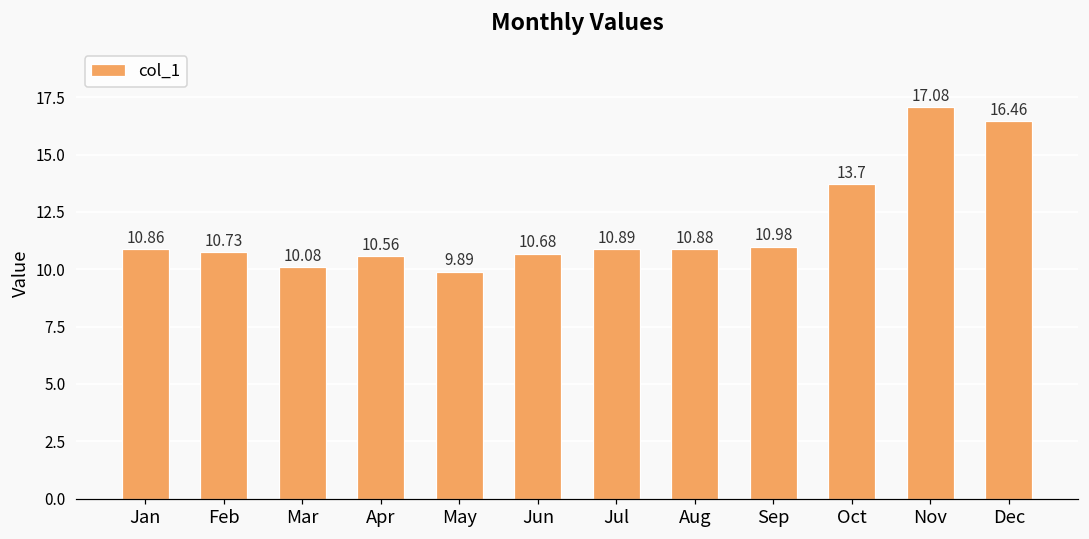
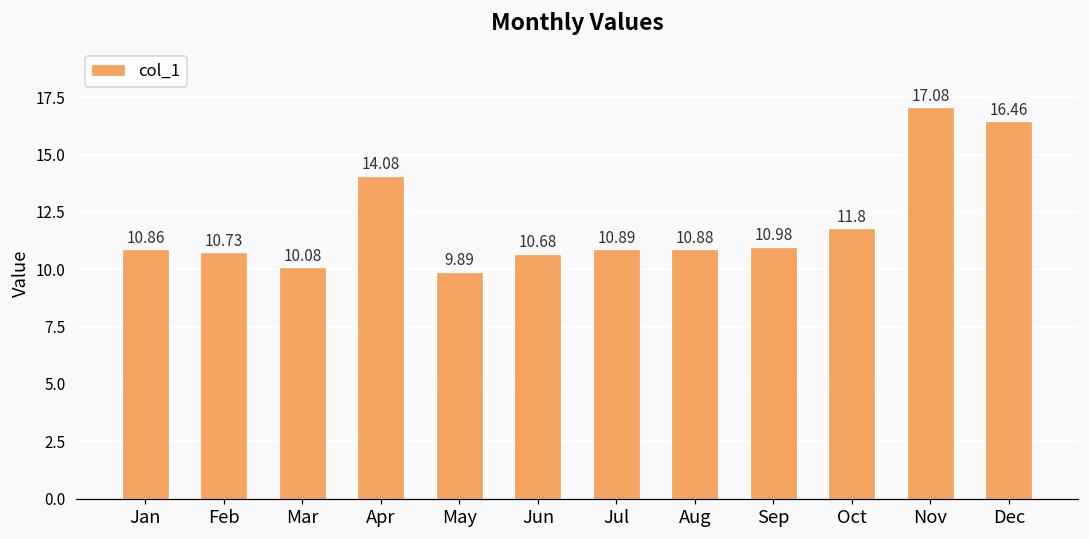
  {
    "Jan": 10.86,
    "Feb": 10.73,
    "Mar": 10.08,
-   "Apr": 10.56,
+   "Apr": 14.08,
    "May": 9.89,
    "Jun": 10.68,
    "Jul": 10.89,
    "Aug": 10.88,
    "Sep": 10.98,
-   "Oct": 13.7,
+   "Oct": 11.8,
    "Nov": 17.08,
    "Dec": 16.46
  }
